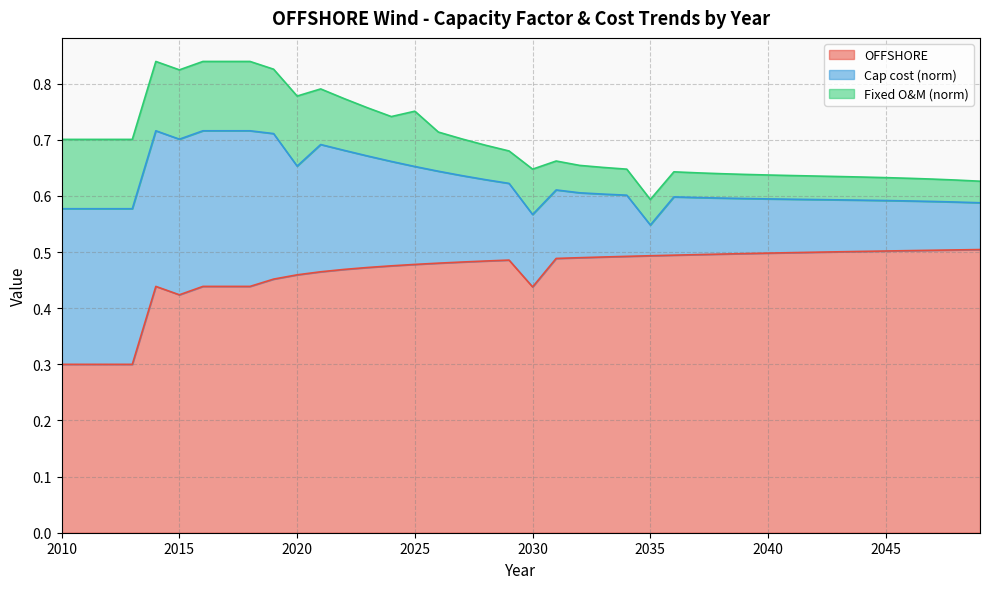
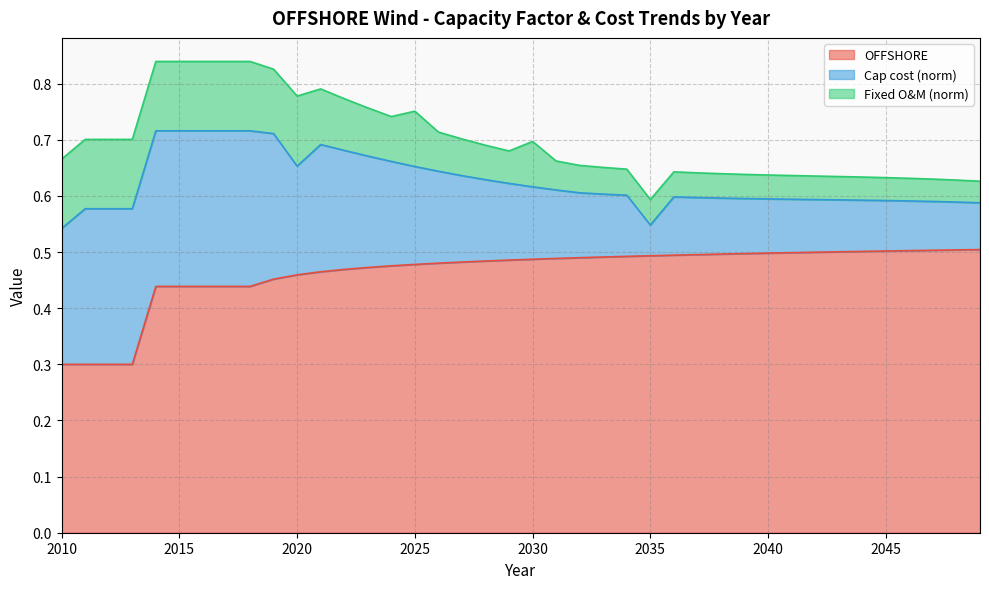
  {
    "OFFSHORE": {
      "2010": 0.30,
-     "2015": 0.42,
+     "2015": 0.44,
      "2020": 0.46,
      "2025": 0.48,
-     "2030": 0.44,
+     "2030": 0.49,
      "2035": 0.49,
      "2040": 0.50,
      "2045": 0.50
    },
    "Cap cost (norm)": {
-     "2010": 0.28,
+     "2010": 0.24,
      "2015": 0.28,
      "2020": 0.19,
      "2025": 0.17,
      "2030": 0.13,
      "2035": 0.05,
      "2040": 0.10,
      "2045": 0.09
    },
    "Fixed O&M (norm)": {
      "2010": 0.12,
      "2015": 0.12,
      "2020": 0.12,
      "2025": 0.10,
      "2030": 0.08,
      "2035": 0.05,
      "2040": 0.04,
      "2045": 0.04
    }
  }
